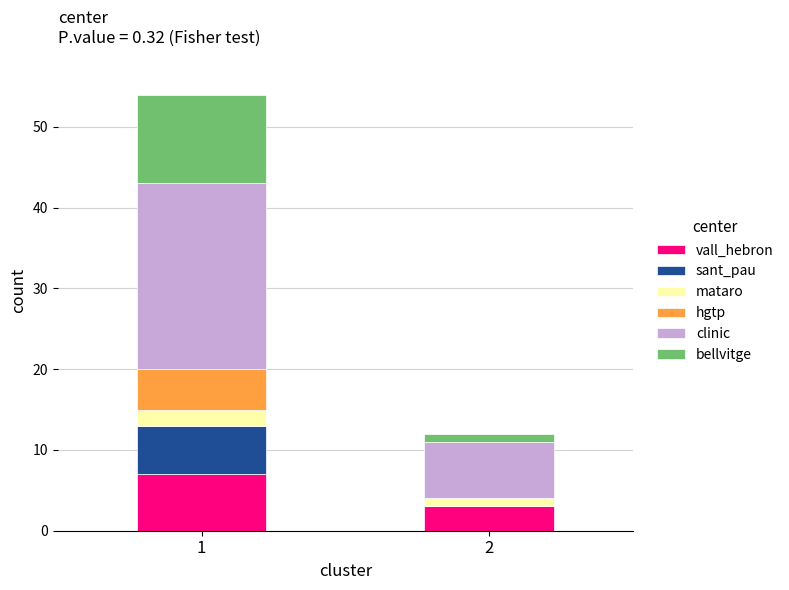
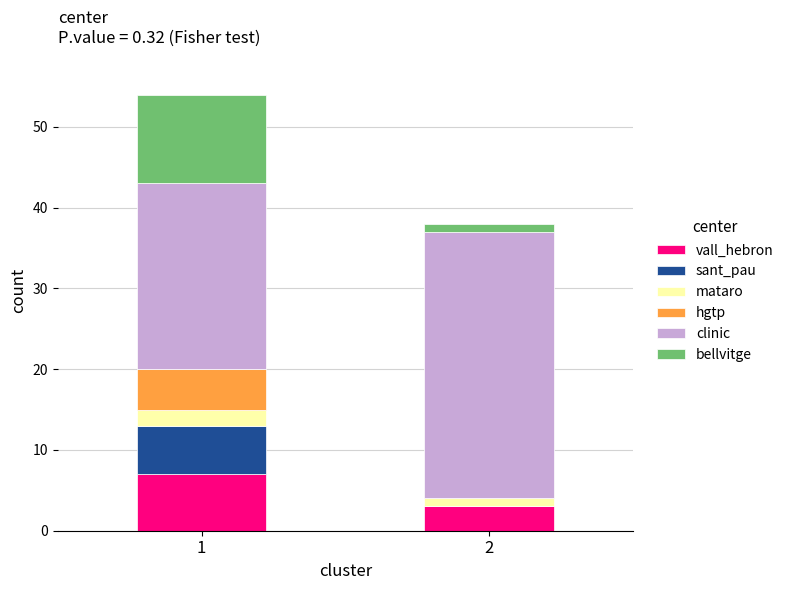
  {
    "vall_hebron": {
      "1": 7,
      "2": 3
    },
    "sant_pau": {
      "1": 6,
      "2": 0
    },
    "mataro": {
      "1": 2,
      "2": 1
    },
    "hgtp": {
      "1": 5,
      "2": 0
    },
    "clinic": {
      "1": 23,
-     "2": 7
+     "2": 33
    },
    "bellvitge": {
      "1": 11,
      "2": 1
    }
  }
